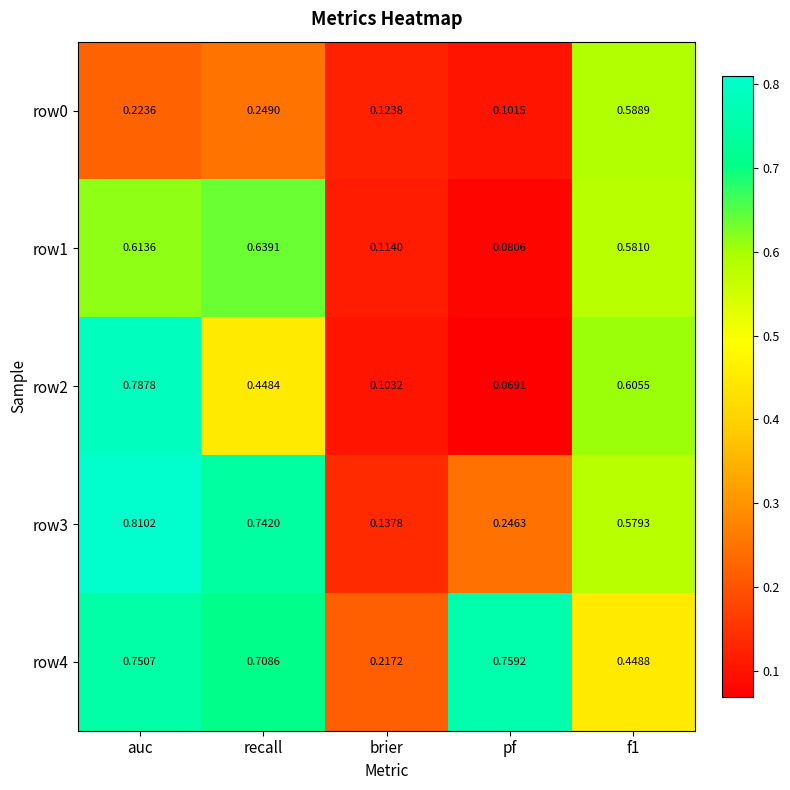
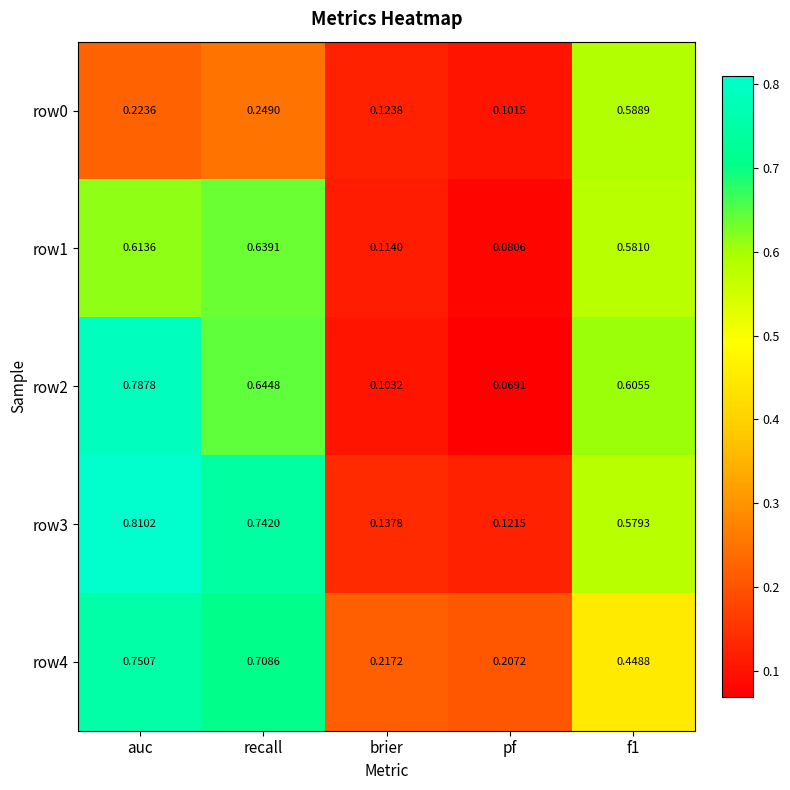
  {
    "row0": {
      "auc": 0.2236,
      "recall": 0.2490,
      "brier": 0.1238,
      "pf": 0.1015,
      "f1": 0.5889
    },
    "row1": {
      "auc": 0.6136,
      "recall": 0.6391,
      "brier": 0.1140,
      "pf": 0.0806,
      "f1": 0.5810
    },
    "row2": {
      "auc": 0.7878,
-     "recall": 0.4484,
+     "recall": 0.6448,
      "brier": 0.1032,
      "pf": 0.0691,
      "f1": 0.6055
    },
    "row3": {
      "auc": 0.8102,
      "recall": 0.7420,
      "brier": 0.1378,
-     "pf": 0.2463,
+     "pf": 0.1215,
      "f1": 0.5793
    },
    "row4": {
      "auc": 0.7507,
      "recall": 0.7086,
      "brier": 0.2172,
-     "pf": 0.7592,
+     "pf": 0.2072,
      "f1": 0.4488
    }
  }
